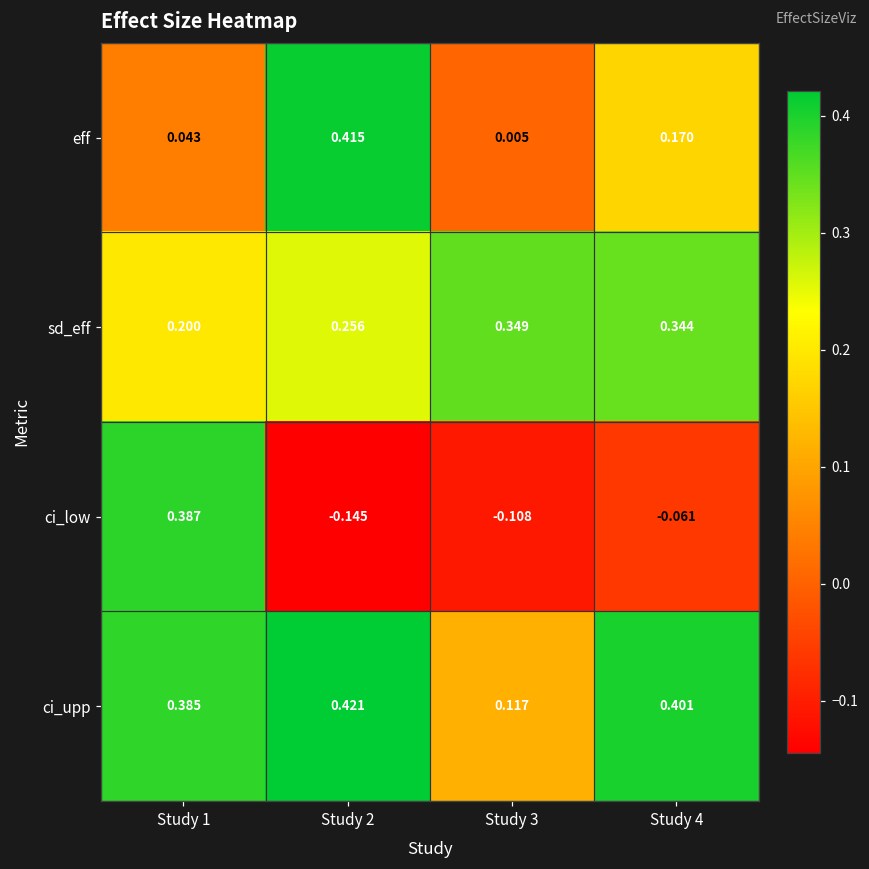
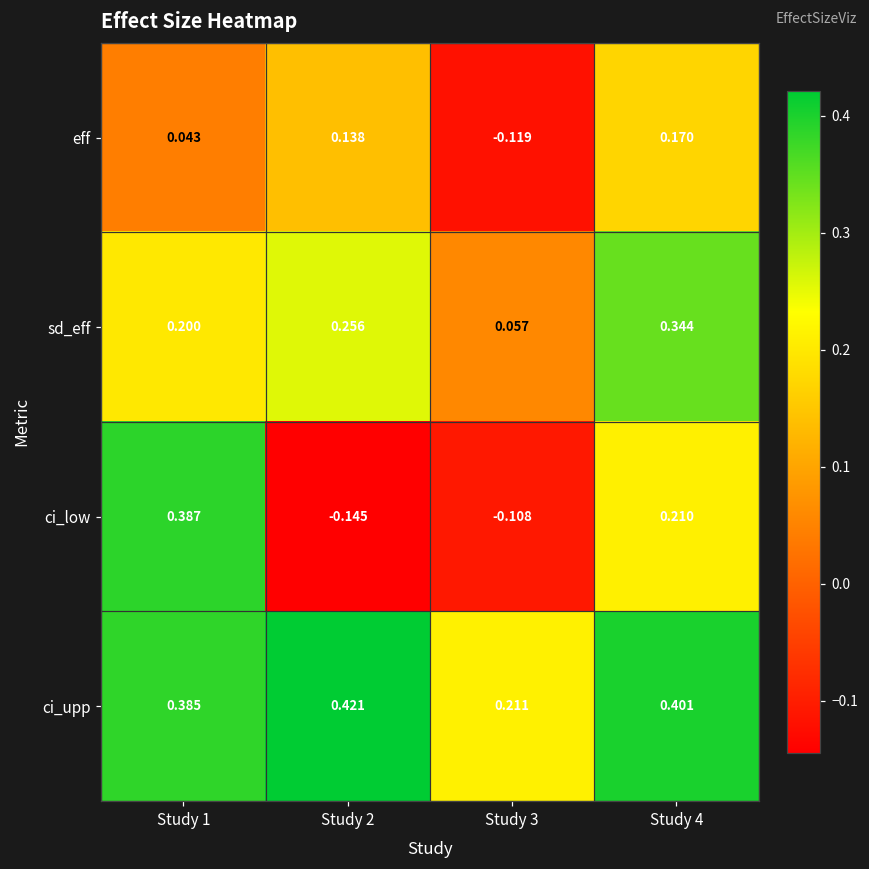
  {
    "eff": {
      "Study 1": 0.043,
-     "Study 2": 0.415,
-     "Study 3": 0.005,
+     "Study 2": 0.138,
+     "Study 3": -0.119,
      "Study 4": 0.170
    },
    "sd_eff": {
      "Study 1": 0.200,
      "Study 2": 0.256,
-     "Study 3": 0.349,
+     "Study 3": 0.057,
      "Study 4": 0.344
    },
    "ci_low": {
      "Study 1": 0.387,
      "Study 2": -0.145,
      "Study 3": -0.108,
-     "Study 4": -0.061
+     "Study 4": 0.210
    },
    "ci_upp": {
      "Study 1": 0.385,
      "Study 2": 0.421,
-     "Study 3": 0.117,
+     "Study 3": 0.211,
      "Study 4": 0.401
    }
  }
